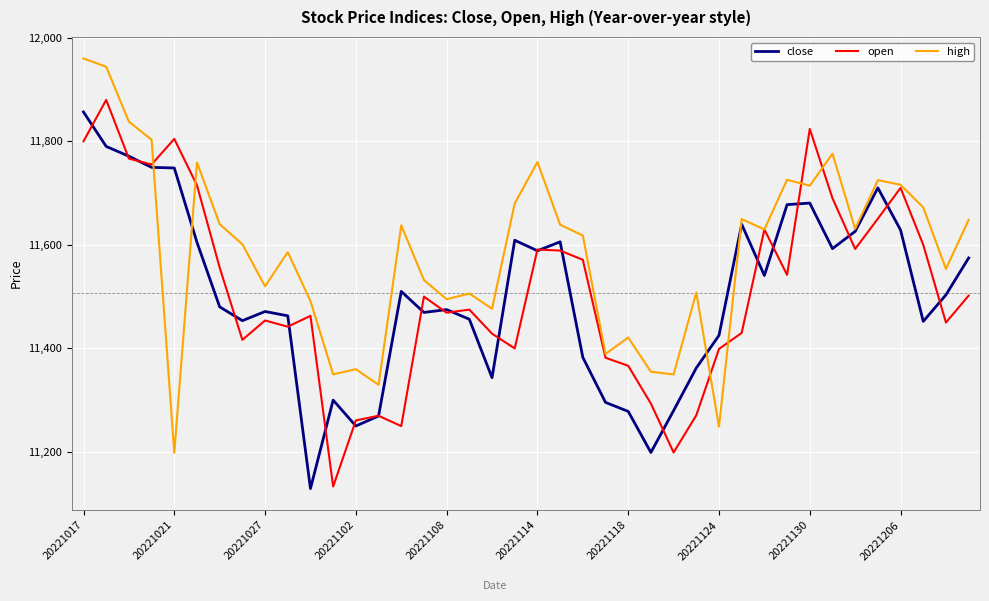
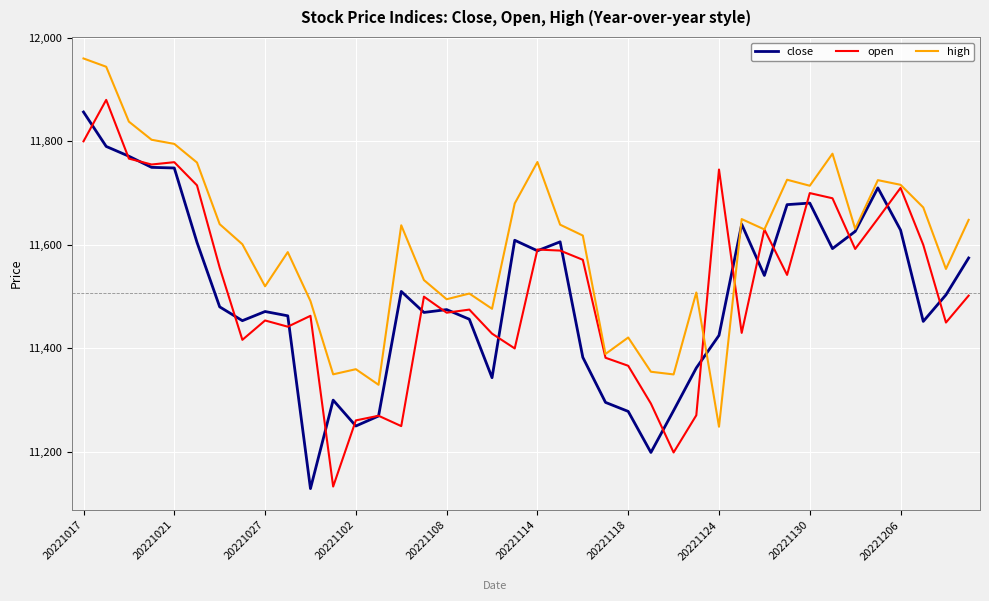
  {
    "close": {
      "20221017": "11,860",
      "20221021": "11,750",
      "20221027": "11,470",
      "20221102": "11,250",
      "20221108": "11,480",
      "20221118": "11,280",
      "20221124": "11,430",
      "20221130": "11,680",
      "20221206": "11,630"
    },
    "open": {
      "20221017": "11,800",
-     "20221021": "11,800",
+     "20221021": "11,760",
      "20221027": "11,450",
      "20221102": "11,260",
      "20221108": "11,470",
      "20221118": "11,370",
-     "20221124": "11,400",
-     "20221130": "11,820",
+     "20221124": "11,750",
+     "20221130": "11,700",
      "20221206": "11,710"
    },
    "high": {
      "20221017": "11,960",
-     "20221021": "11,200",
+     "20221021": "11,800",
      "20221027": "11,520",
      "20221102": "11,360",
      "20221108": "11,500",
      "20221114": "11,760",
      "20221118": "11,420",
      "20221124": "11,250",
      "20221130": "11,710",
      "20221206": "11,720"
    }
  }
